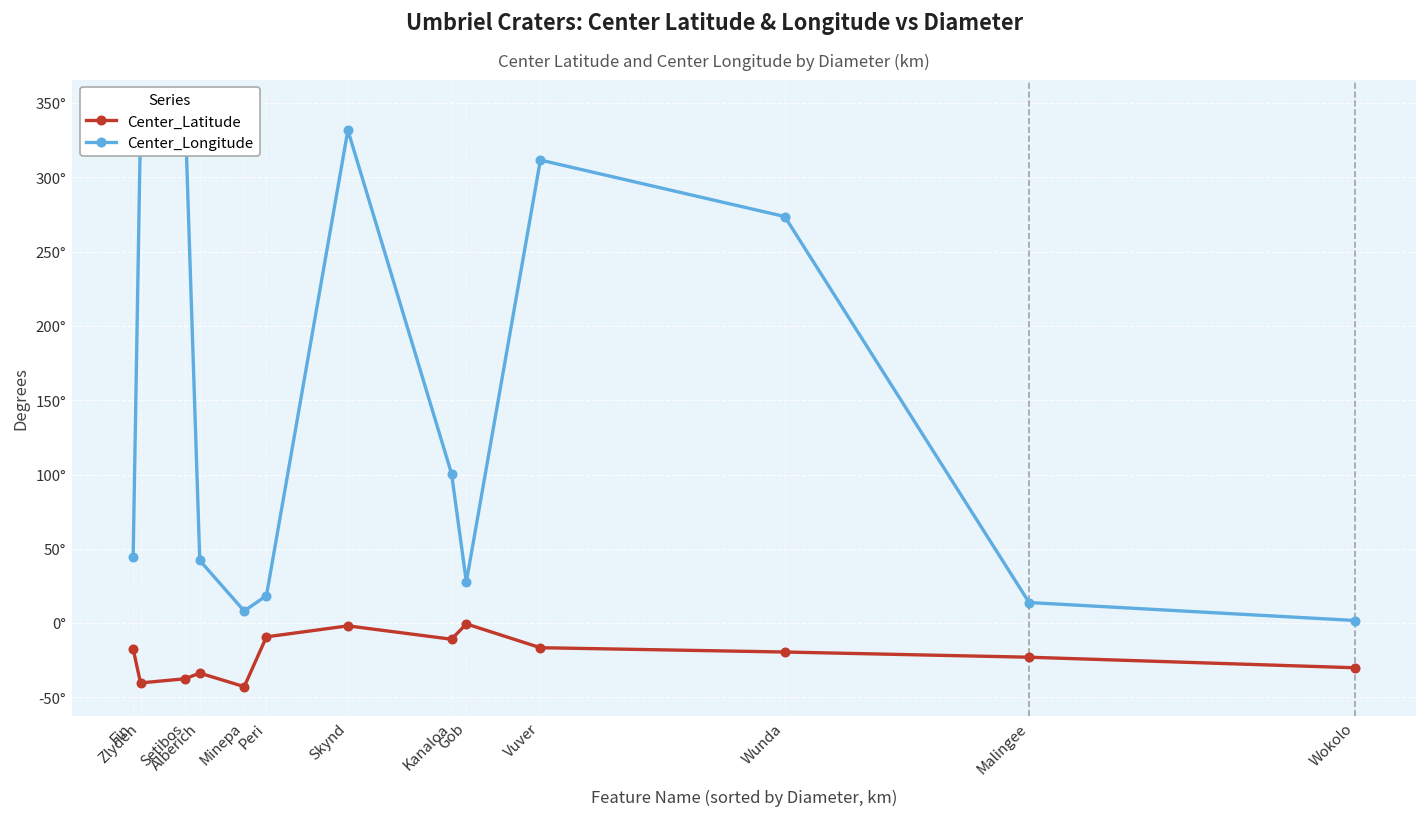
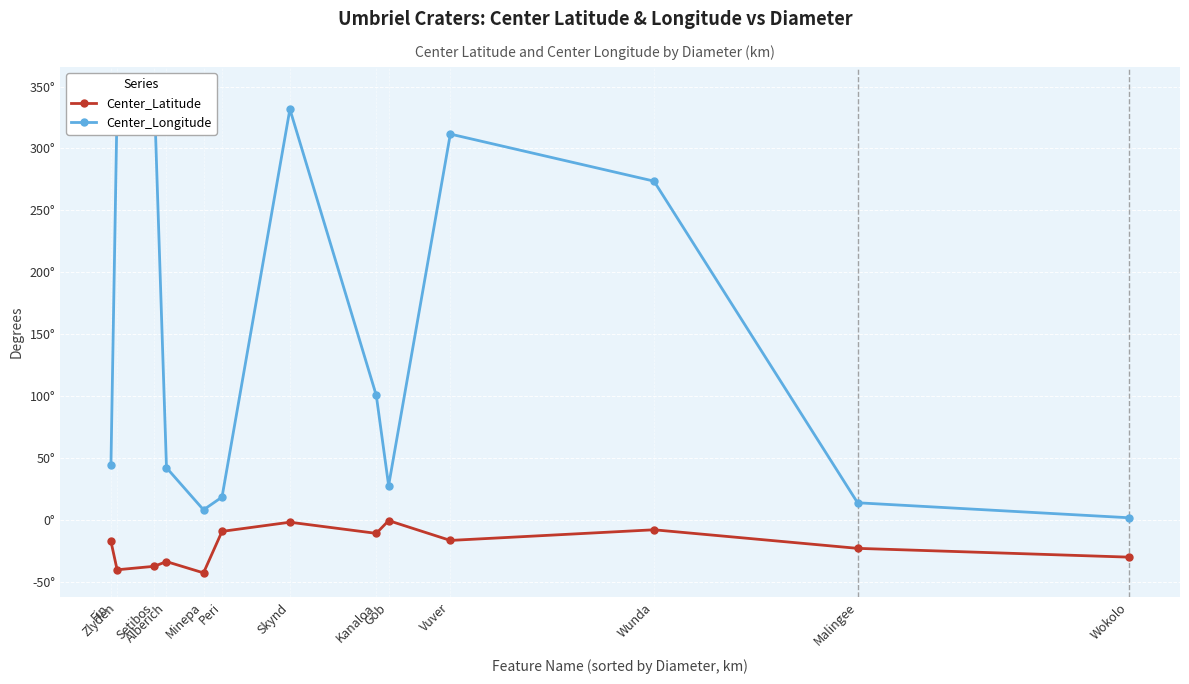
  {
    "Center_Latitude": {
      "Fin": "-17°",
      "Zlyden": "-40°",
      "Setibos": "-37°",
      "Alberich": "-34°",
      "Minepa": "-43°",
      "Peri": "-9°",
      "Skynd": "-2°",
      "Kanaloa": "-11°",
      "Gob": "-1°",
      "Vuver": "-17°",
-     "Wunda": "-19°",
+     "Wunda": "-8°",
      "Malingee": "-23°",
      "Wokolo": "-30°"
    },
    "Center_Longitude": {
      "Fin": "44°",
      "Alberich": "42°",
      "Minepa": "8°",
      "Peri": "19°",
      "Skynd": "332°",
      "Kanaloa": "101°",
      "Gob": "28°",
      "Vuver": "312°",
      "Wunda": "274°",
      "Malingee": "14°",
      "Wokolo": "2°"
    }
  }
